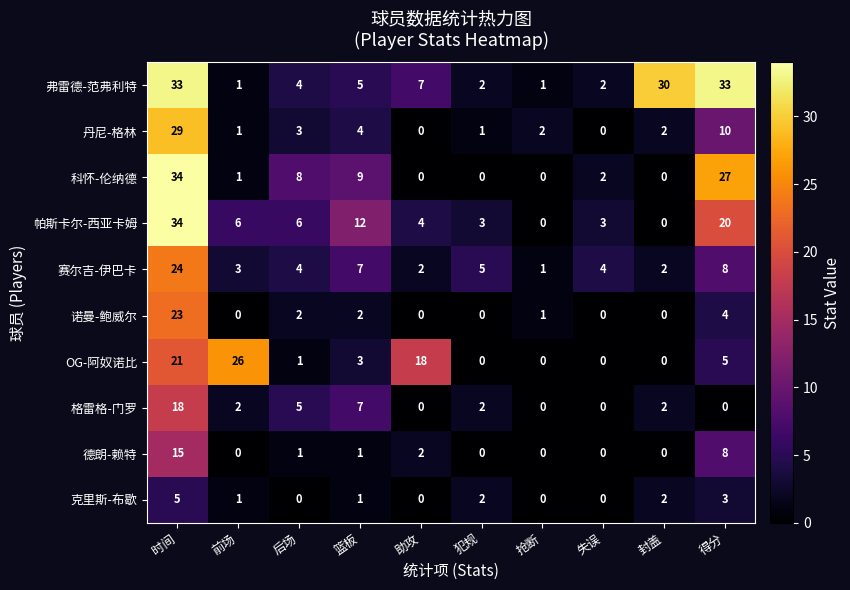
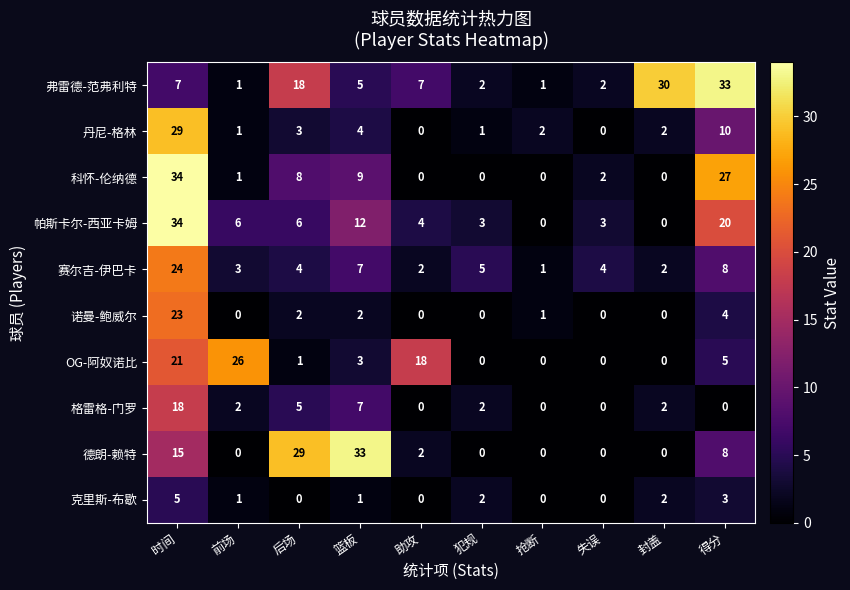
  {
    "弗雷德-范弗利特": {
-     "时间": 33,
+     "时间": 7,
      "前场": 1,
-     "后场": 4,
+     "后场": 18,
      "篮板": 5,
      "助攻": 7,
      "犯规": 2,
      "抢断": 1,
      "失误": 2,
      "封盖": 30,
      "得分": 33
    },
    "丹尼-格林": {
      "时间": 29,
      "前场": 1,
      "后场": 3,
      "篮板": 4,
      "助攻": 0,
      "犯规": 1,
      "抢断": 2,
      "失误": 0,
      "封盖": 2,
      "得分": 10
    },
    "科怀-伦纳德": {
      "时间": 34,
      "前场": 1,
      "后场": 8,
      "篮板": 9,
      "助攻": 0,
      "犯规": 0,
      "抢断": 0,
      "失误": 2,
      "封盖": 0,
      "得分": 27
    },
    "帕斯卡尔-西亚卡姆": {
      "时间": 34,
      "前场": 6,
      "后场": 6,
      "篮板": 12,
      "助攻": 4,
      "犯规": 3,
      "抢断": 0,
      "失误": 3,
      "封盖": 0,
      "得分": 20
    },
    "赛尔吉-伊巴卡": {
      "时间": 24,
      "前场": 3,
      "后场": 4,
      "篮板": 7,
      "助攻": 2,
      "犯规": 5,
      "抢断": 1,
      "失误": 4,
      "封盖": 2,
      "得分": 8
    },
    "诺曼-鲍威尔": {
      "时间": 23,
      "前场": 0,
      "后场": 2,
      "篮板": 2,
      "助攻": 0,
      "犯规": 0,
      "抢断": 1,
      "失误": 0,
      "封盖": 0,
      "得分": 4
    },
    "OG-阿奴诺比": {
      "时间": 21,
      "前场": 26,
      "后场": 1,
      "篮板": 3,
      "助攻": 18,
      "犯规": 0,
      "抢断": 0,
      "失误": 0,
      "封盖": 0,
      "得分": 5
    },
    "格雷格-门罗": {
      "时间": 18,
      "前场": 2,
      "后场": 5,
      "篮板": 7,
      "助攻": 0,
      "犯规": 2,
      "抢断": 0,
      "失误": 0,
      "封盖": 2,
      "得分": 0
    },
    "德朗-赖特": {
      "时间": 15,
      "前场": 0,
-     "后场": 1,
-     "篮板": 1,
+     "后场": 29,
+     "篮板": 33,
      "助攻": 2,
      "犯规": 0,
      "抢断": 0,
      "失误": 0,
      "封盖": 0,
      "得分": 8
    },
    "克里斯-布歇": {
      "时间": 5,
      "前场": 1,
      "后场": 0,
      "篮板": 1,
      "助攻": 0,
      "犯规": 2,
      "抢断": 0,
      "失误": 0,
      "封盖": 2,
      "得分": 3
    }
  }
